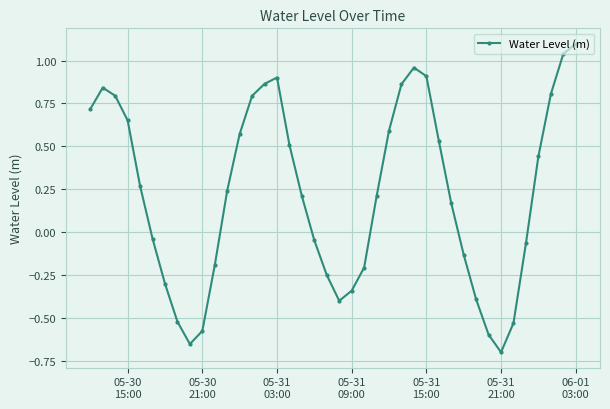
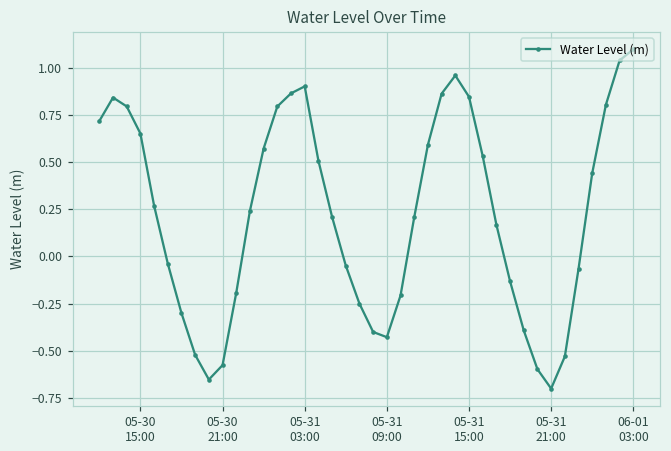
  {
    "05-30 15:00": 0.65,
    "05-30 21:00": -0.58,
    "05-31 03:00": 0.90,
-   "05-31 09:00": -0.34,
-   "05-31 15:00": 0.91,
+   "05-31 09:00": -0.43,
+   "05-31 15:00": 0.85,
    "05-31 21:00": -0.70
  }
